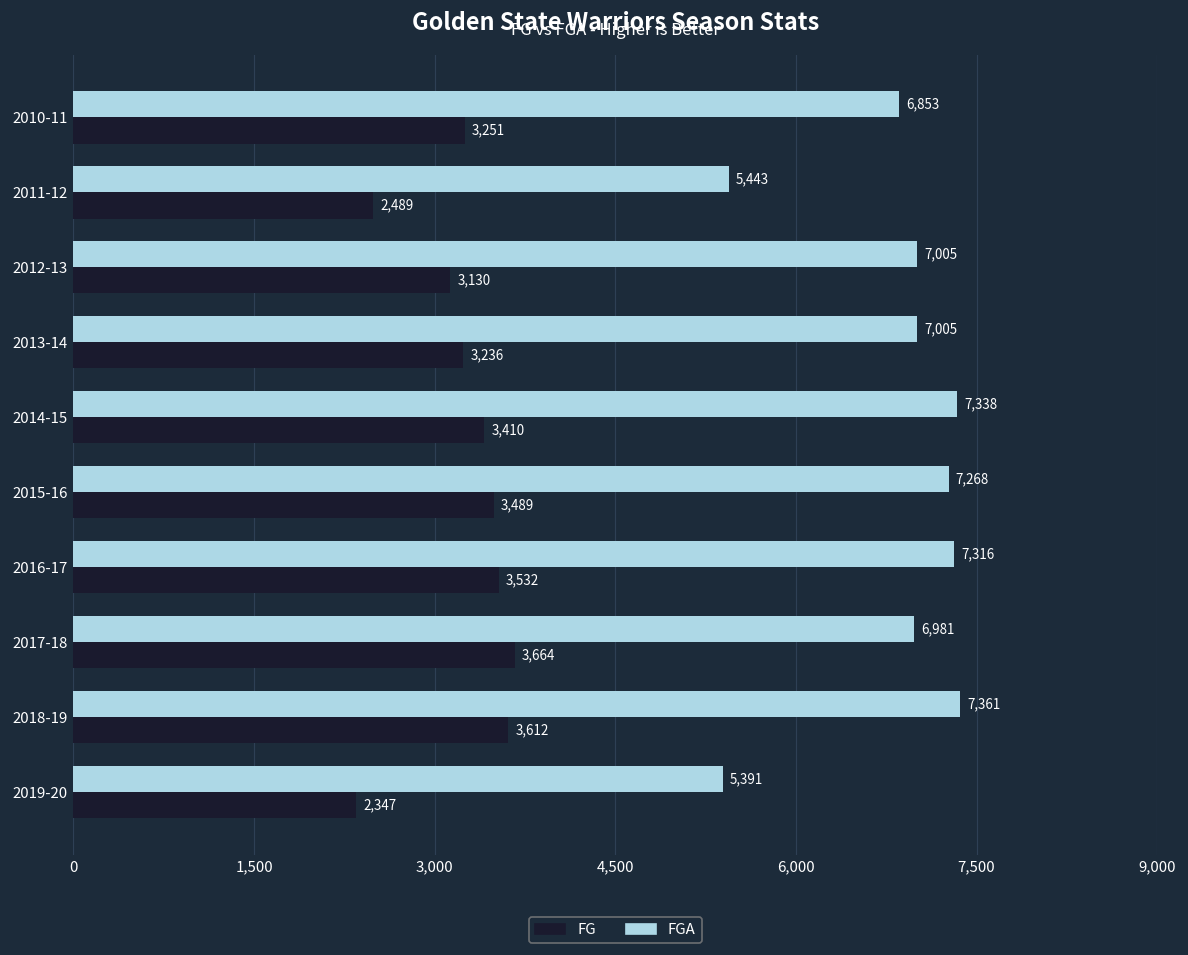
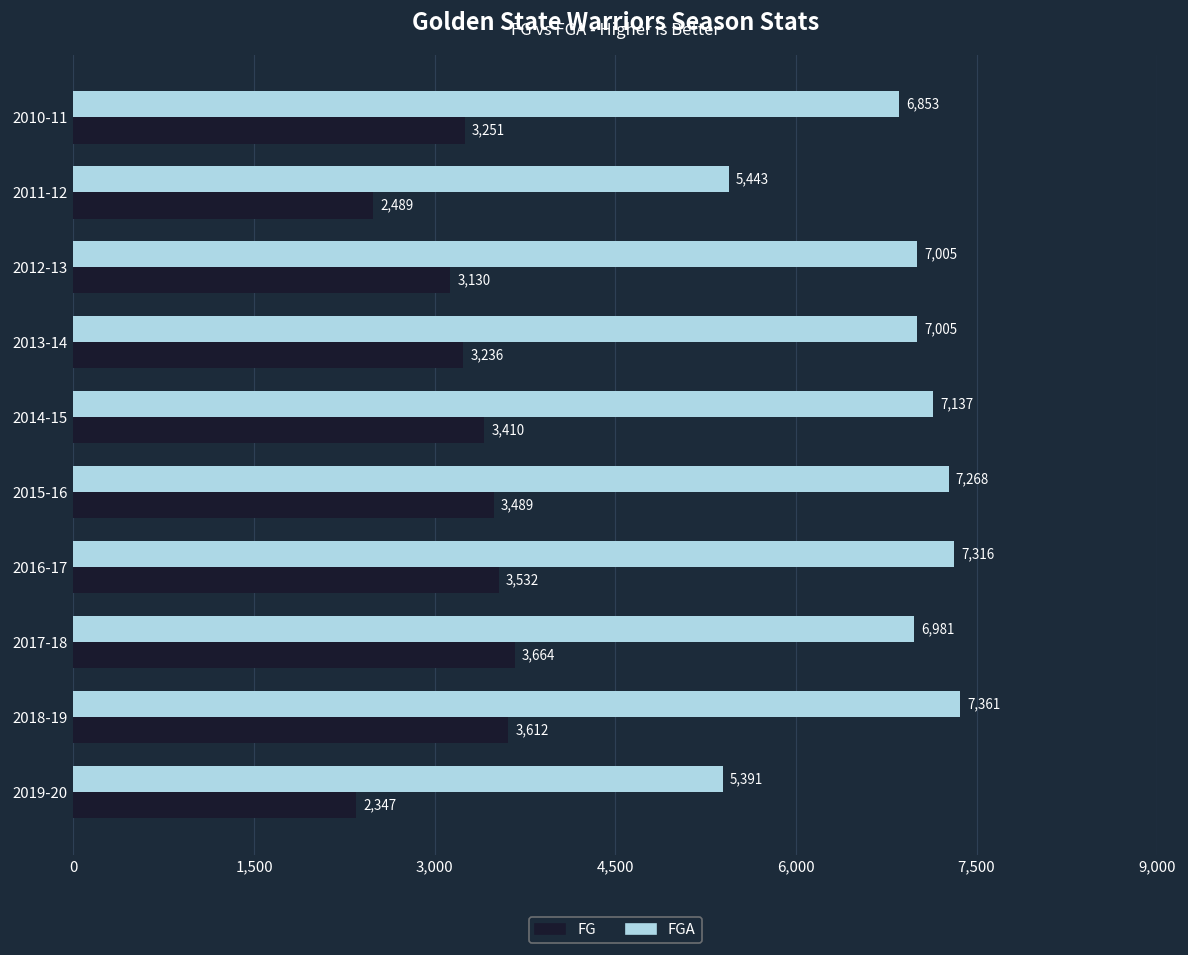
  {
    "FGA": {
      "2010-11": "6,853",
      "2011-12": "5,443",
      "2012-13": "7,005",
      "2013-14": "7,005",
-     "2014-15": "7,338",
+     "2014-15": "7,137",
      "2015-16": "7,268",
      "2016-17": "7,316",
      "2017-18": "6,981",
      "2018-19": "7,361",
      "2019-20": "5,391"
    },
    "FG": {
      "2010-11": "3,251",
      "2011-12": "2,489",
      "2012-13": "3,130",
      "2013-14": "3,236",
      "2014-15": "3,410",
      "2015-16": "3,489",
      "2016-17": "3,532",
      "2017-18": "3,664",
      "2018-19": "3,612",
      "2019-20": "2,347"
    }
  }
